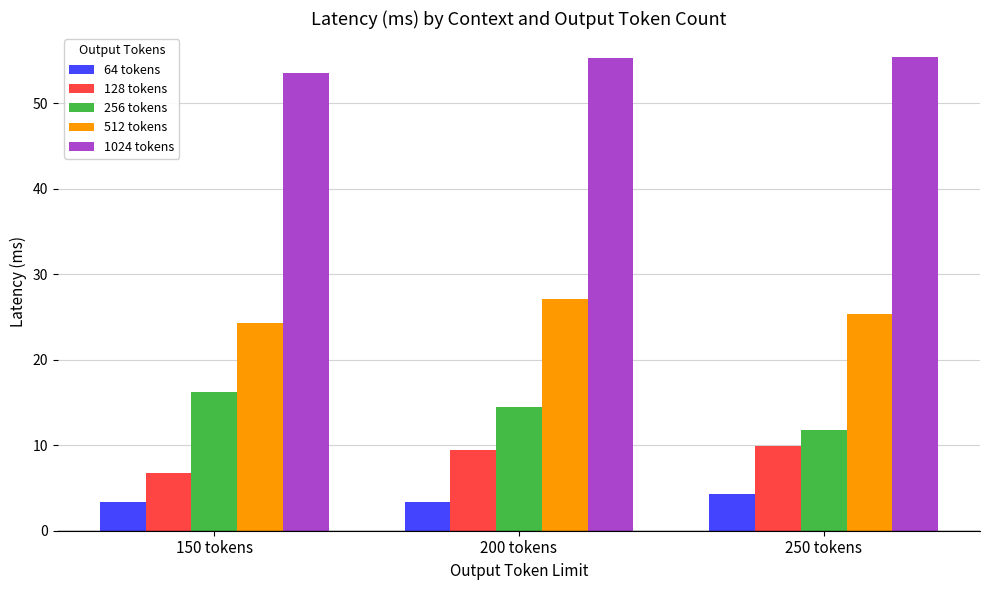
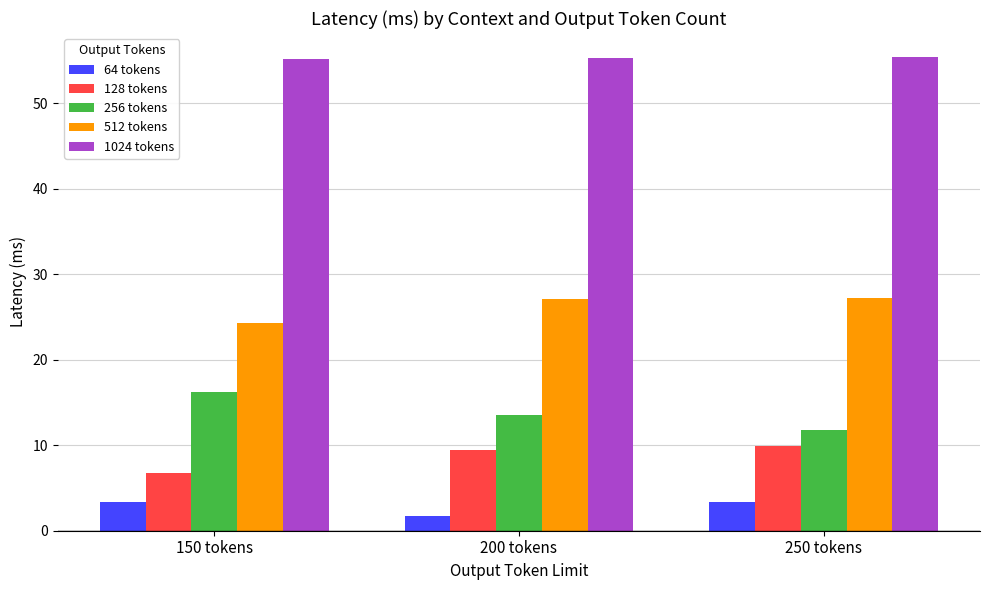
  {
    "64 tokens": {
      "150 tokens": 3,
-     "200 tokens": 3,
-     "250 tokens": 4
+     "200 tokens": 2,
+     "250 tokens": 3
    },
    "128 tokens": {
      "150 tokens": 7,
      "200 tokens": 9,
      "250 tokens": 10
    },
    "256 tokens": {
      "150 tokens": 16,
-     "200 tokens": 14.5,
+     "200 tokens": 13.5,
      "250 tokens": 12
    },
    "512 tokens": {
      "150 tokens": 24,
      "200 tokens": 27,
-     "250 tokens": 25
+     "250 tokens": 27
    },
    "1024 tokens": {
-     "150 tokens": 54,
+     "150 tokens": 55,
      "200 tokens": 55,
      "250 tokens": 55
    }
  }
